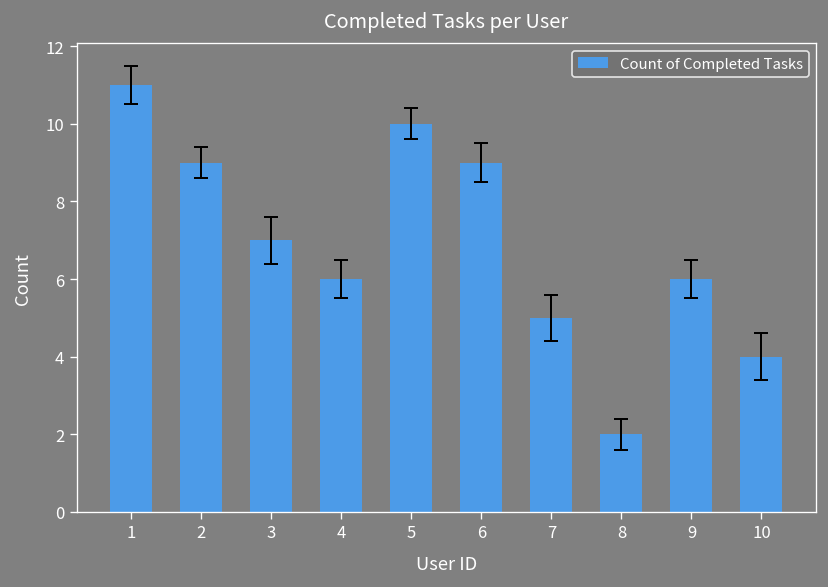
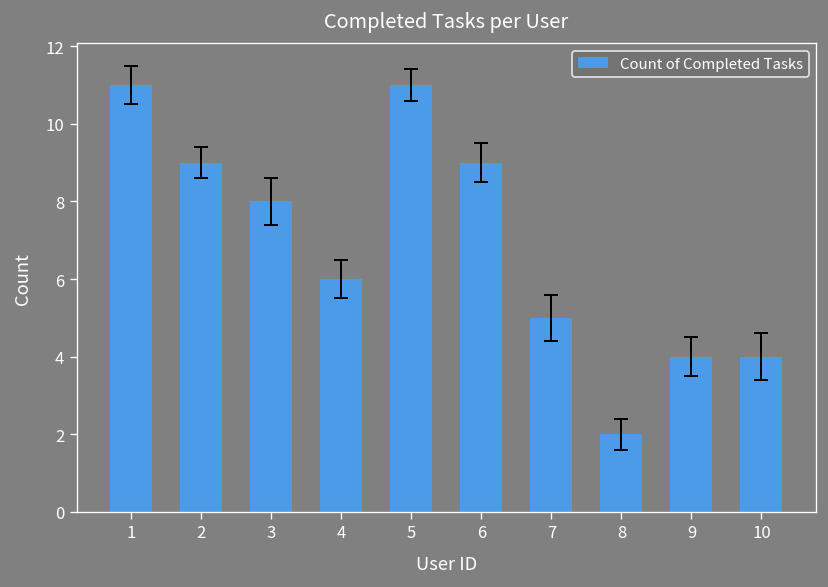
  {
    "Count of Completed Tasks": {
      "1": 11,
      "2": 9,
-     "3": 7,
+     "3": 8,
      "4": 6,
-     "5": 10,
+     "5": 11,
      "6": 9,
      "7": 5,
      "8": 2,
-     "9": 6,
+     "9": 4,
      "10": 4
    }
  }
